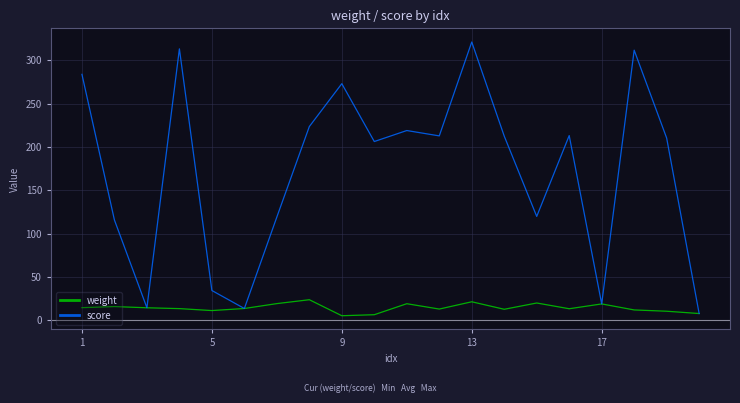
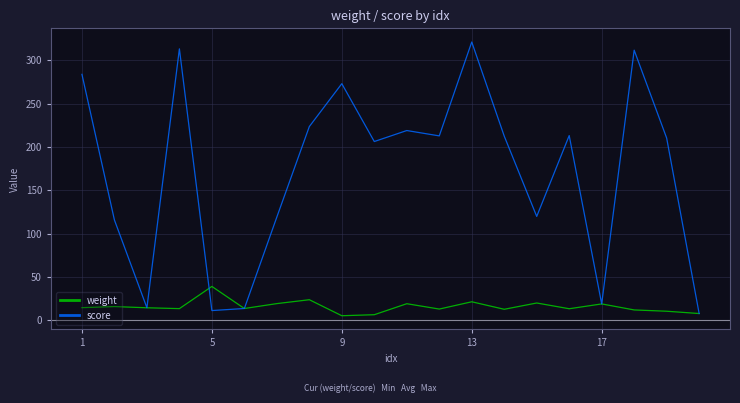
  {
    "weight": {
-     "5": 10,
+     "5": 40,
      "9": 10,
      "13": 20
    },
    "score": {
      "1": 280,
-     "5": 30,
+     "5": 10,
      "9": 270,
      "13": 320
    }
  }
